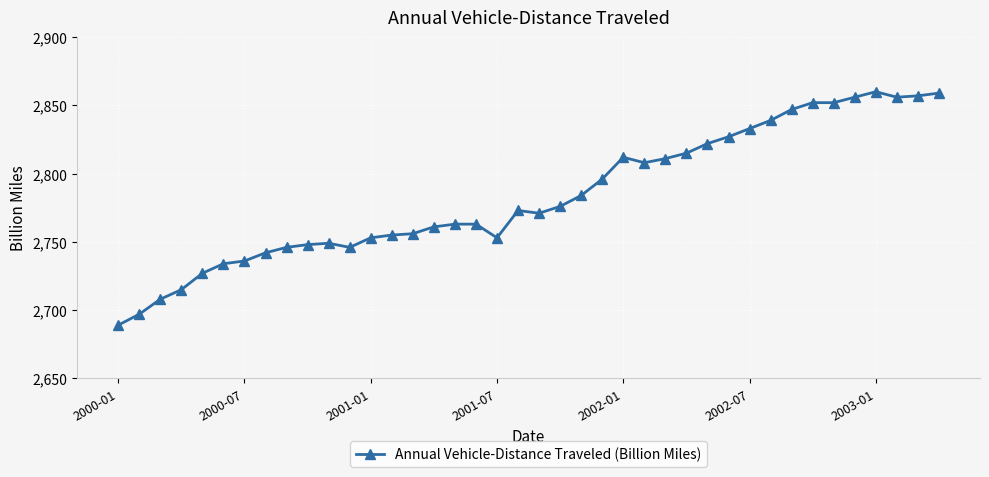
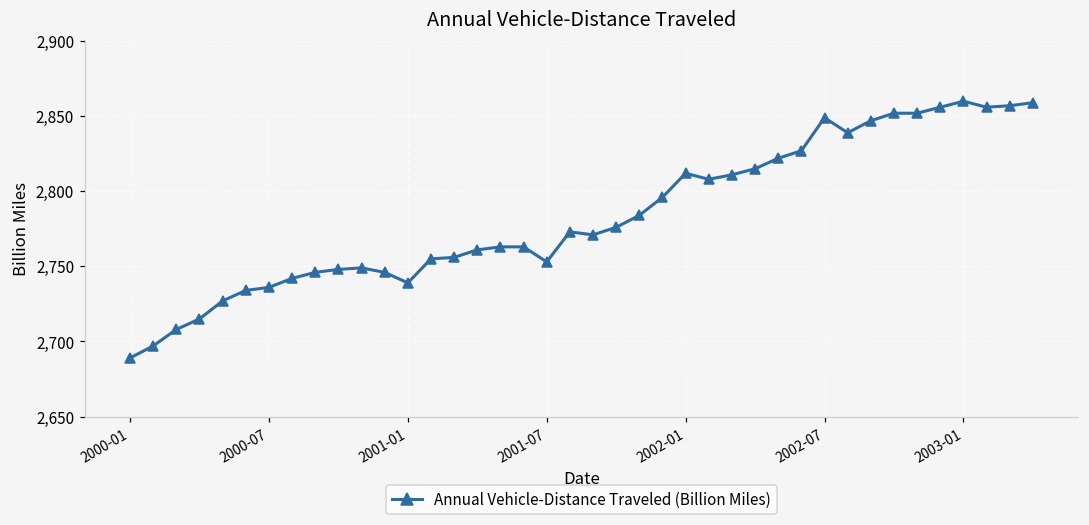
  {
    "2000-01": "2,689",
    "2000-07": "2,736",
-   "2001-01": "2,753",
+   "2001-01": "2,739",
    "2001-07": "2,753",
    "2002-01": "2,812",
-   "2002-07": "2,833",
+   "2002-07": "2,849",
    "2003-01": "2,860"
  }
